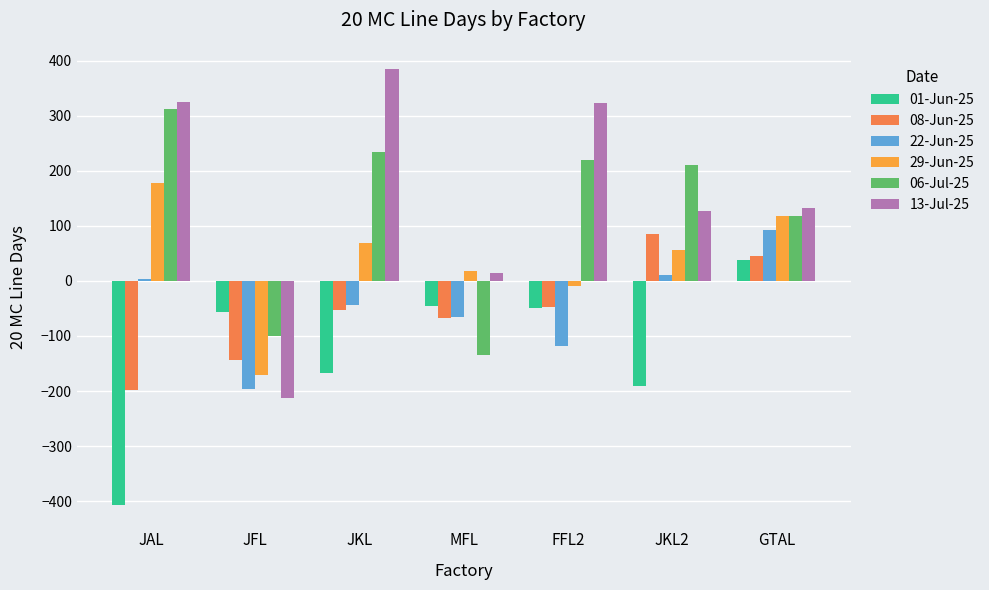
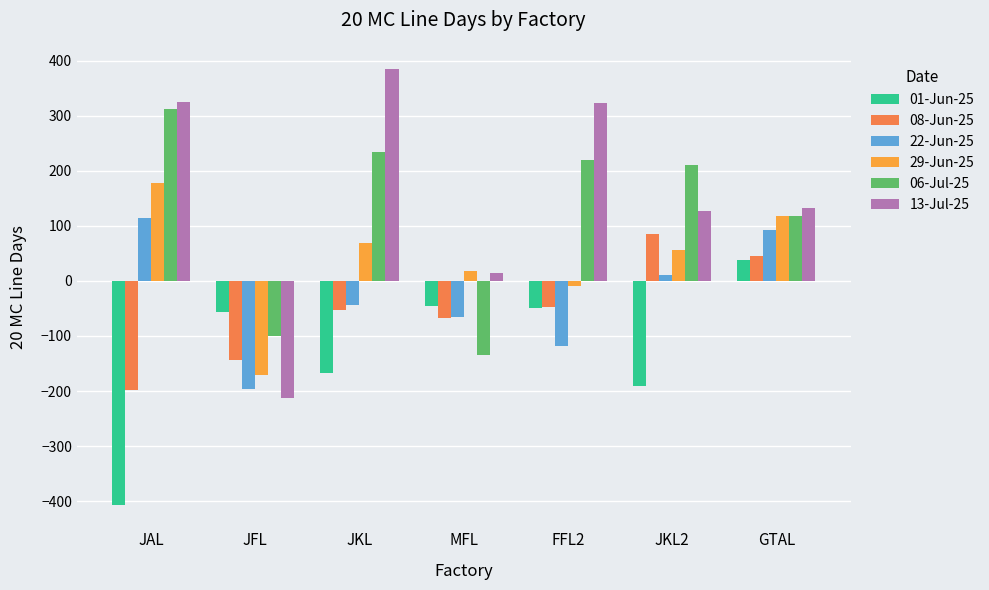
  {
    "01-Jun-25": {
      "JAL": -410,
      "JFL": -60,
      "JKL": -170,
      "MFL": -50,
      "FFL2": -50,
      "JKL2": -190,
      "GTAL": 40
    },
    "22-Jun-25": {
-     "JAL": 0,
+     "JAL": 120,
      "JFL": -200,
      "JKL": -40,
      "MFL": -70,
      "FFL2": -120,
      "JKL2": 10,
      "GTAL": 90
    },
    "06-Jul-25": {
      "JAL": 310,
      "JFL": -100,
      "JKL": 240,
      "MFL": -140,
      "FFL2": 220,
      "JKL2": 210,
      "GTAL": 120
    },
    "13-Jul-25": {
      "JAL": 330,
      "JFL": -210,
      "JKL": 390,
      "MFL": 20,
      "FFL2": 320,
      "JKL2": 130,
      "GTAL": 130
    }
  }
